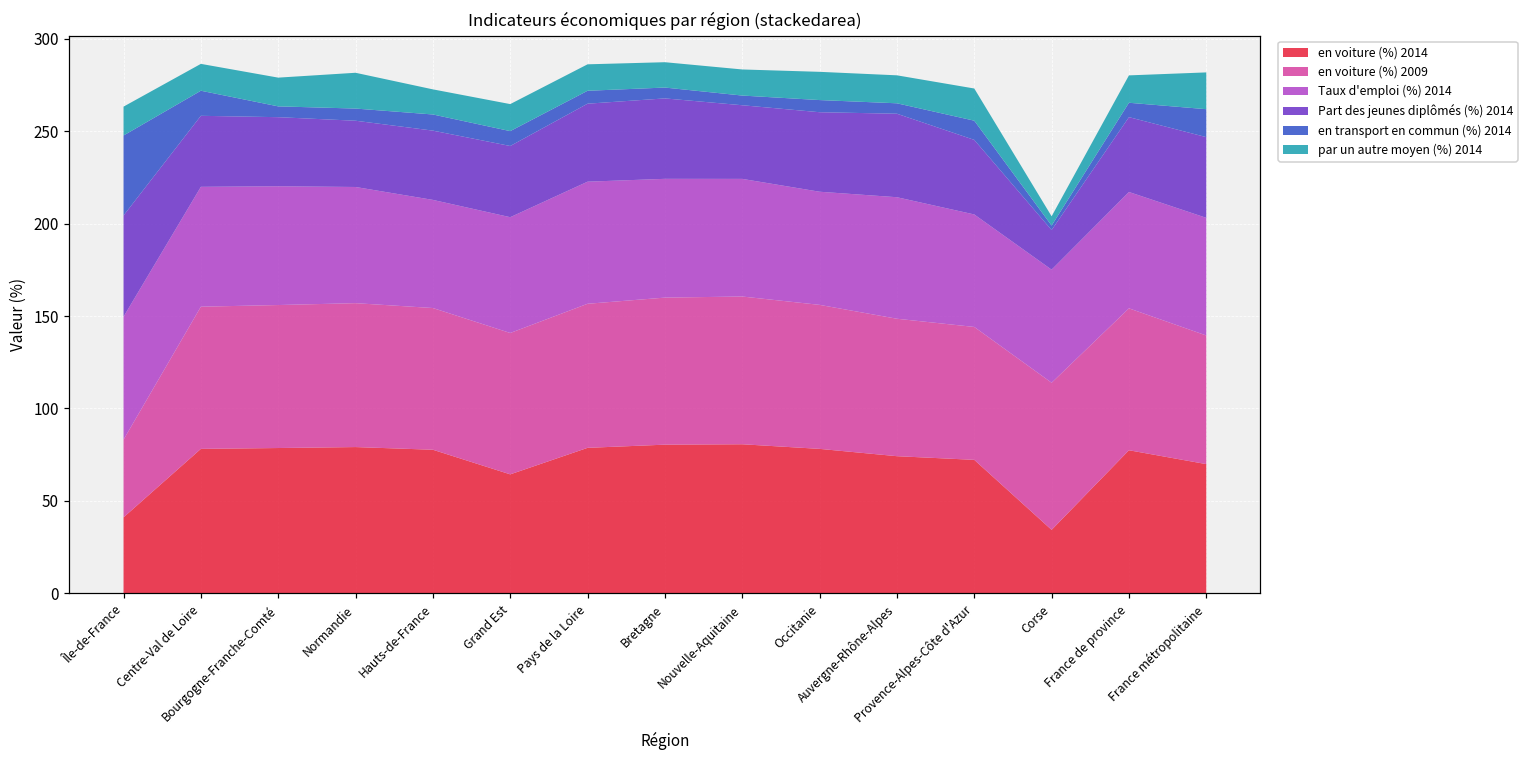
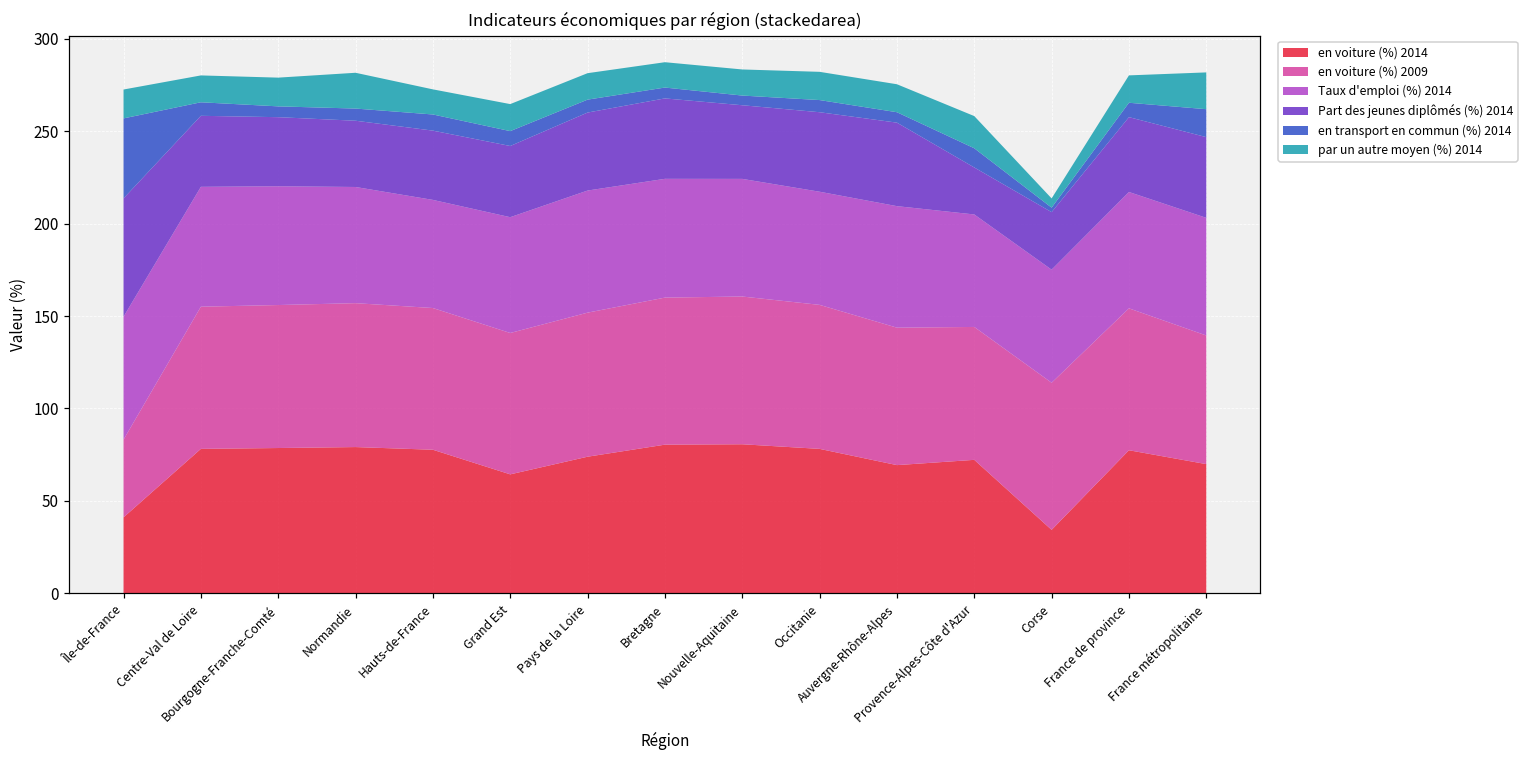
  {
    "en voiture (%) 2014": {
      "Île-de-France": 41,
      "Centre-Val de Loire": 78,
      "Bourgogne-Franche-Comté": 79,
      "Normandie": 79,
      "Hauts-de-France": 78,
      "Grand Est": 64,
-     "Pays de la Loire": 79,
+     "Pays de la Loire": 74,
      "Bretagne": 80,
      "Nouvelle-Aquitaine": 81,
      "Occitanie": 78,
-     "Auvergne-Rhône-Alpes": 74,
+     "Auvergne-Rhône-Alpes": 69,
      "Provence-Alpes-Côte d'Azur": 72,
      "Corse": 34,
      "France de province": 77,
      "France métropolitaine": 70
    },
    "Part des jeunes diplômés (%) 2014": {
-     "Île-de-France": 55,
+     "Île-de-France": 64,
      "Centre-Val de Loire": 38,
      "Bourgogne-Franche-Comté": 37,
      "Normandie": 36,
      "Hauts-de-France": 37,
      "Grand Est": 39,
      "Pays de la Loire": 42,
      "Bretagne": 44,
      "Nouvelle-Aquitaine": 40,
      "Occitanie": 43,
      "Auvergne-Rhône-Alpes": 45,
-     "Provence-Alpes-Côte d'Azur": 40,
-     "Corse": 21,
+     "Provence-Alpes-Côte d'Azur": 25,
+     "Corse": 31,
      "France de province": 41,
      "France métropolitaine": 44
    },
    "en transport en commun (%) 2014": {
      "Île-de-France": 43,
-     "Centre-Val de Loire": 14,
+     "Centre-Val de Loire": 7,
      "Bourgogne-Franche-Comté": 6,
      "Normandie": 7,
      "Hauts-de-France": 9,
      "Grand Est": 8,
      "Pays de la Loire": 7,
      "Bretagne": 6,
      "Nouvelle-Aquitaine": 5,
      "Occitanie": 7,
      "Auvergne-Rhône-Alpes": 6,
      "Provence-Alpes-Côte d'Azur": 10,
      "Corse": 2,
      "France de province": 8,
      "France métropolitaine": 15
    },
    "par un autre moyen (%) 2014": {
      "Île-de-France": 16,
      "Centre-Val de Loire": 15,
      "Bourgogne-Franche-Comté": 16,
      "Normandie": 19,
      "Hauts-de-France": 14,
      "Grand Est": 15,
      "Pays de la Loire": 14,
      "Bretagne": 14,
      "Nouvelle-Aquitaine": 14,
      "Occitanie": 15,
      "Auvergne-Rhône-Alpes": 15,
      "Provence-Alpes-Côte d'Azur": 17,
      "Corse": 5,
      "France de province": 15,
      "France métropolitaine": 20
    }
  }
